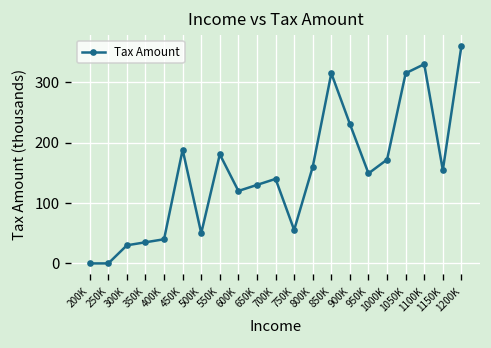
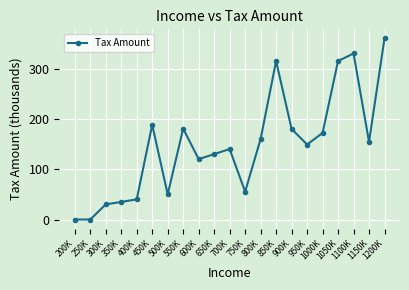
  {
    "200K": 0,
    "250K": 0,
    "300K": 30,
    "350K": 40,
    "400K": 40,
    "450K": 190,
    "500K": 50,
    "550K": 180,
    "600K": 120,
    "650K": 130,
    "700K": 140,
    "750K": 60,
    "800K": 160,
    "850K": 310,
-   "900K": 230,
+   "900K": 180,
    "950K": 150,
    "1000K": 170,
    "1050K": 320,
    "1100K": 330,
    "1150K": 150,
    "1200K": 360
  }
